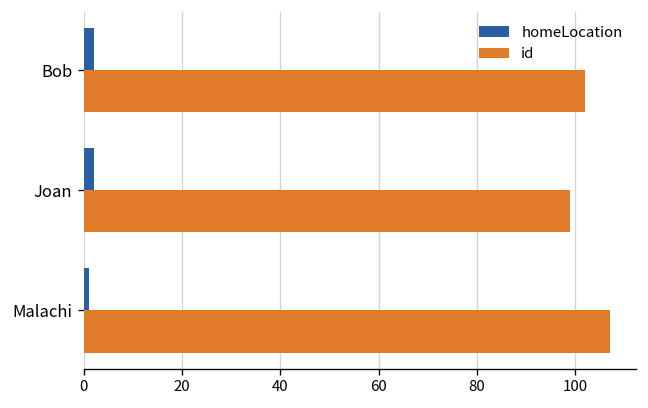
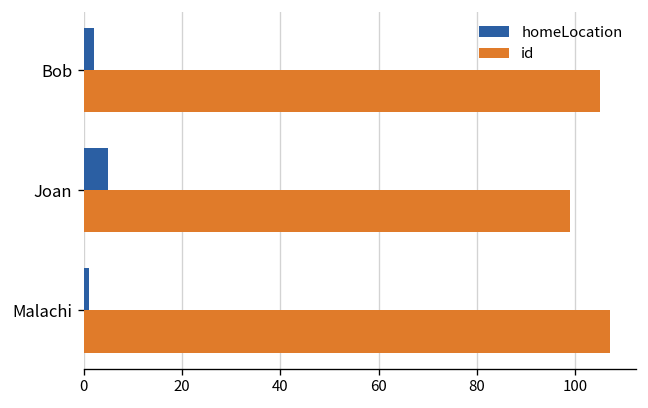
  {
    "homeLocation": {
      "Bob": 2,
-     "Joan": 2,
+     "Joan": 5,
      "Malachi": 1
    },
    "id": {
-     "Bob": 102,
+     "Bob": 105,
      "Joan": 99,
      "Malachi": 107
    }
  }
